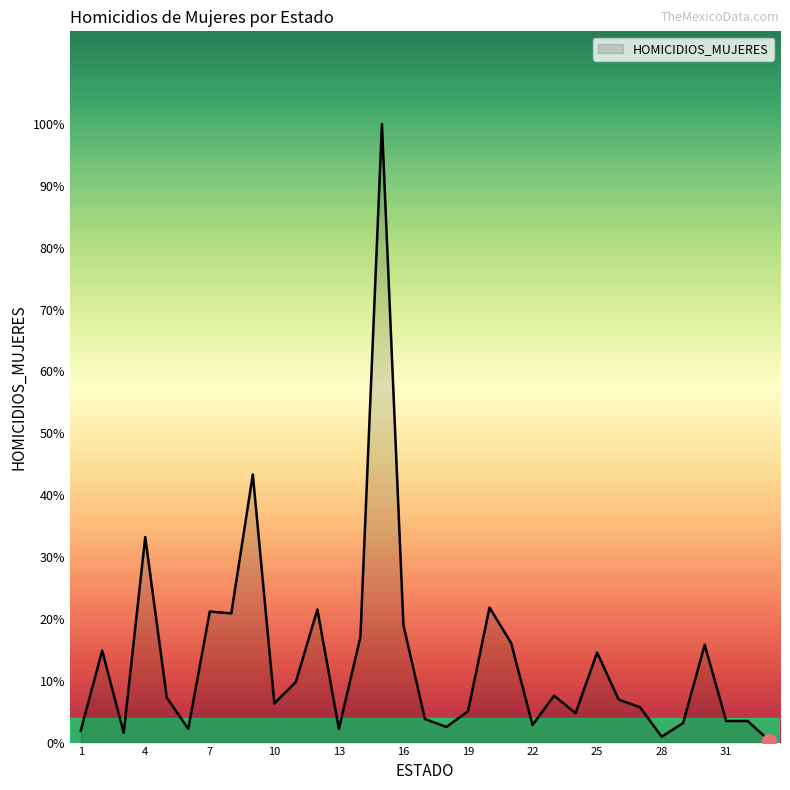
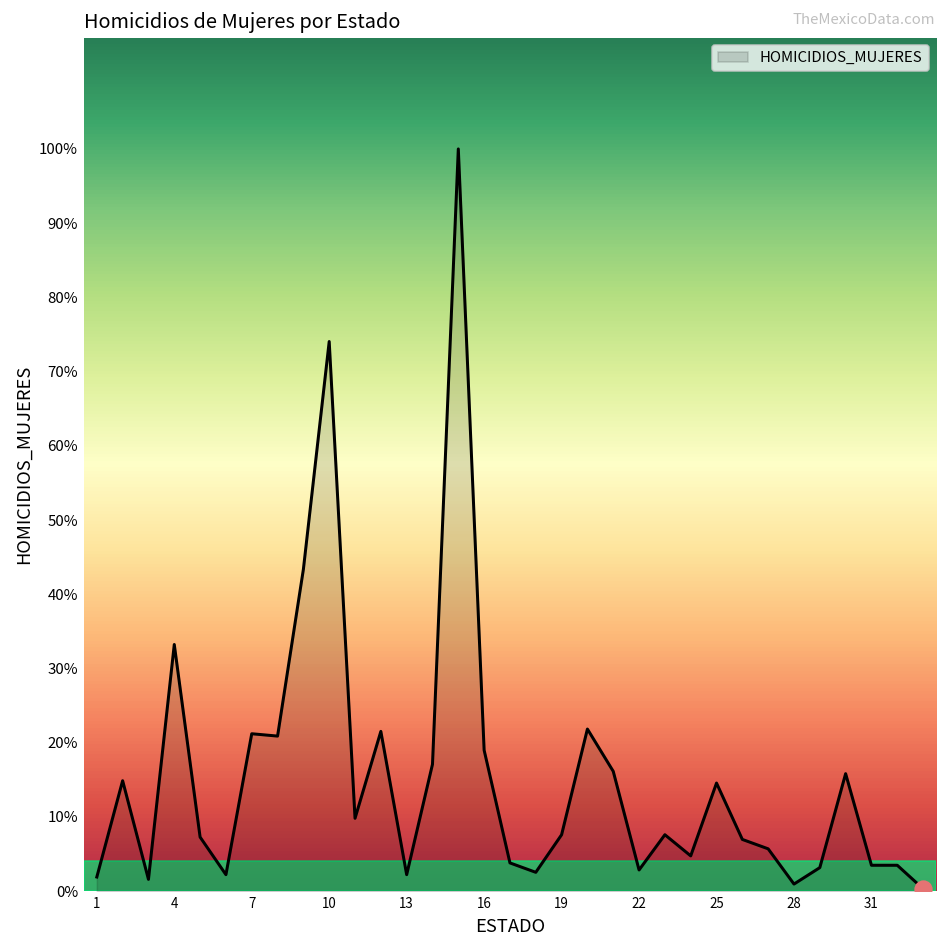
  {
    "HOMICIDIOS_MUJERES": {
      "4": "33%",
      "7": "21%",
-     "10": "6%",
+     "10": "74%",
      "16": "19%",
-     "19": "5%",
+     "19": "8%",
      "25": "15%"
    }
  }
